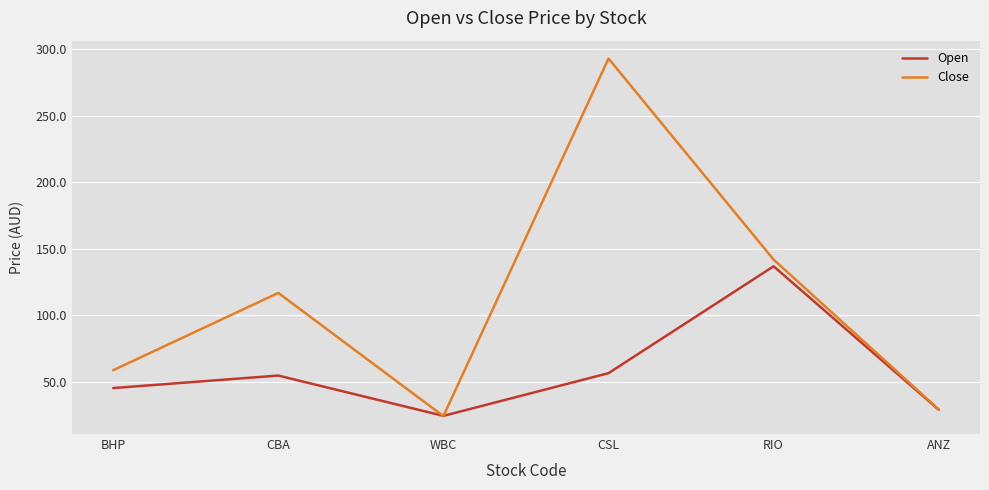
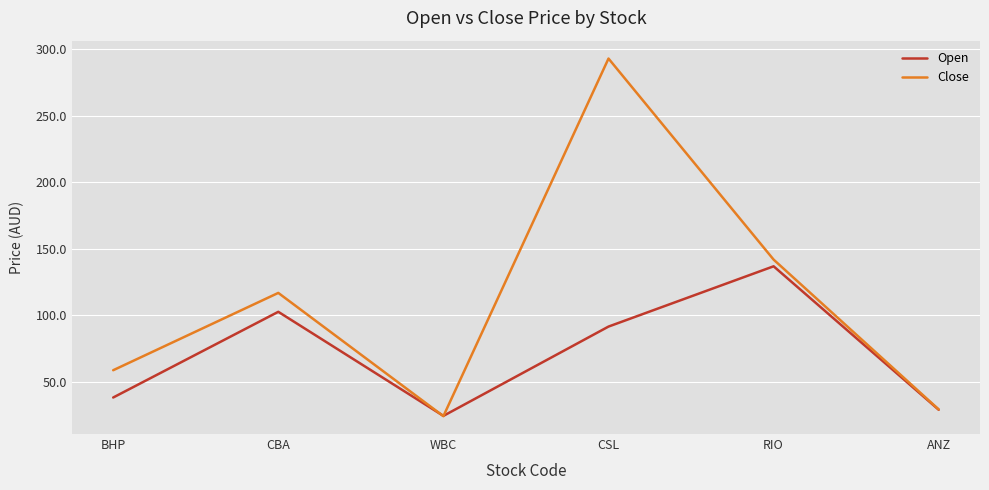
  {
    "Open": {
-     "BHP": 45,
-     "CBA": 55,
-     "CSL": 56,
+     "BHP": 38,
+     "CBA": 103,
+     "CSL": 91,
      "RIO": 137
    },
    "Close": {
      "BHP": 59,
      "CBA": 117,
      "CSL": 293,
      "RIO": 142
    }
  }
